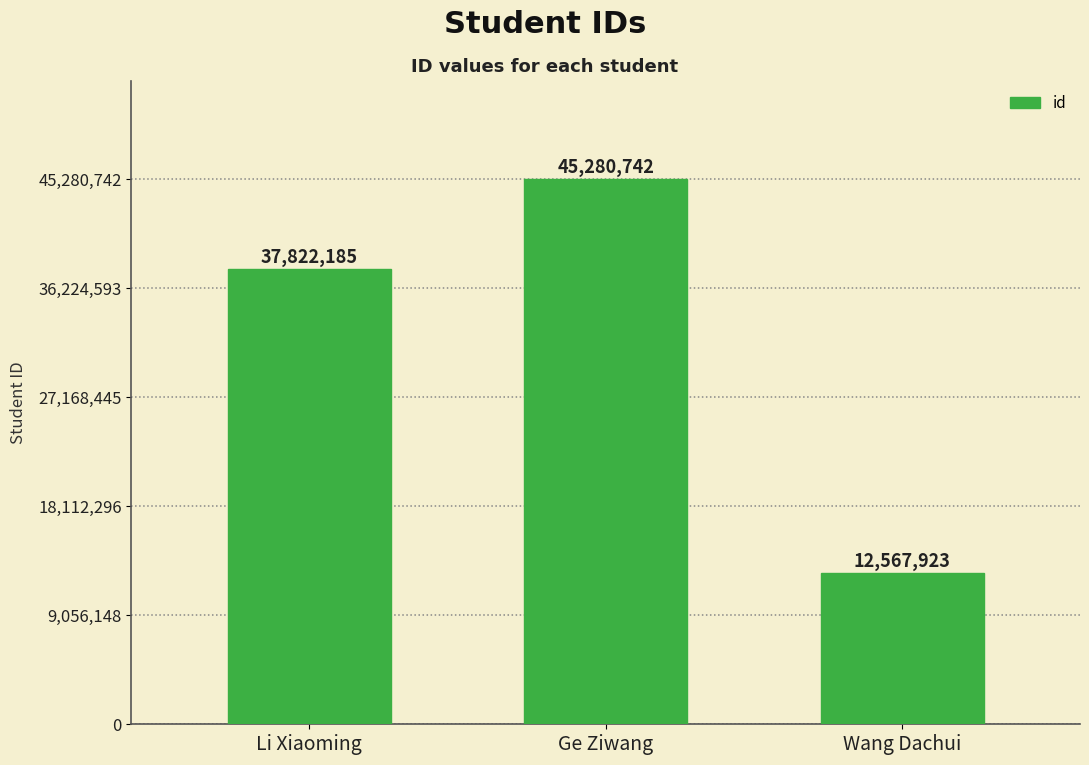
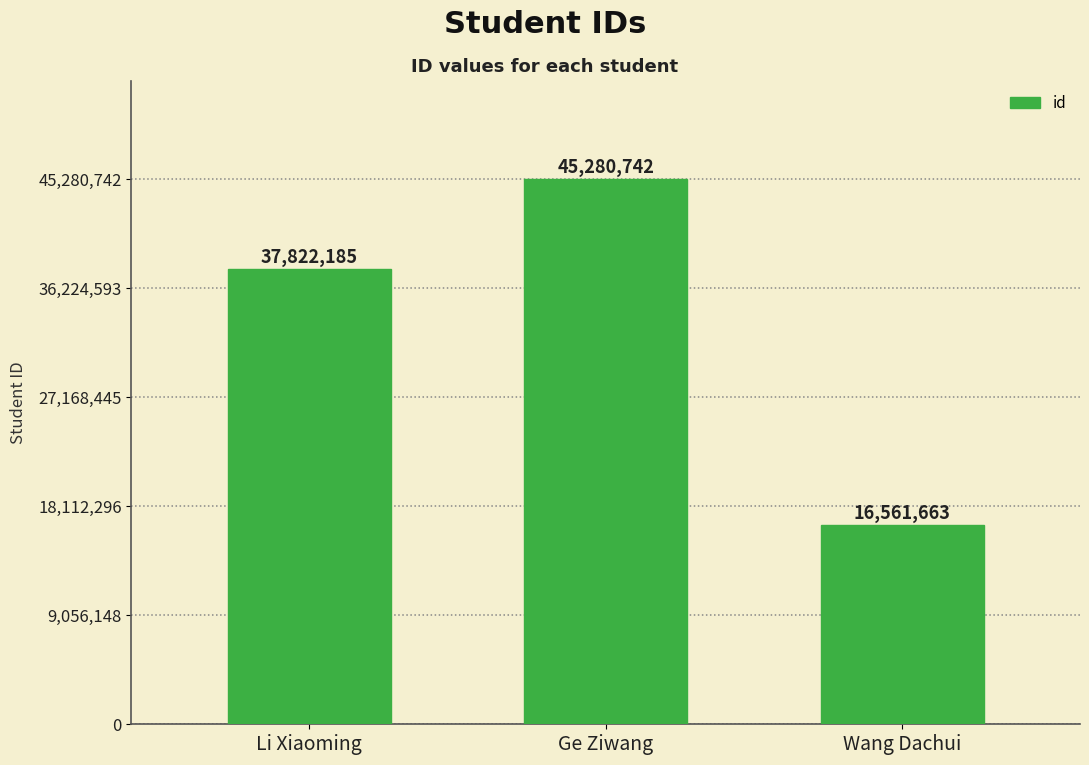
  {
    "Li Xiaoming": "37,822,185",
    "Ge Ziwang": "45,280,742",
-   "Wang Dachui": "12,567,923"
+   "Wang Dachui": "16,561,663"
  }
